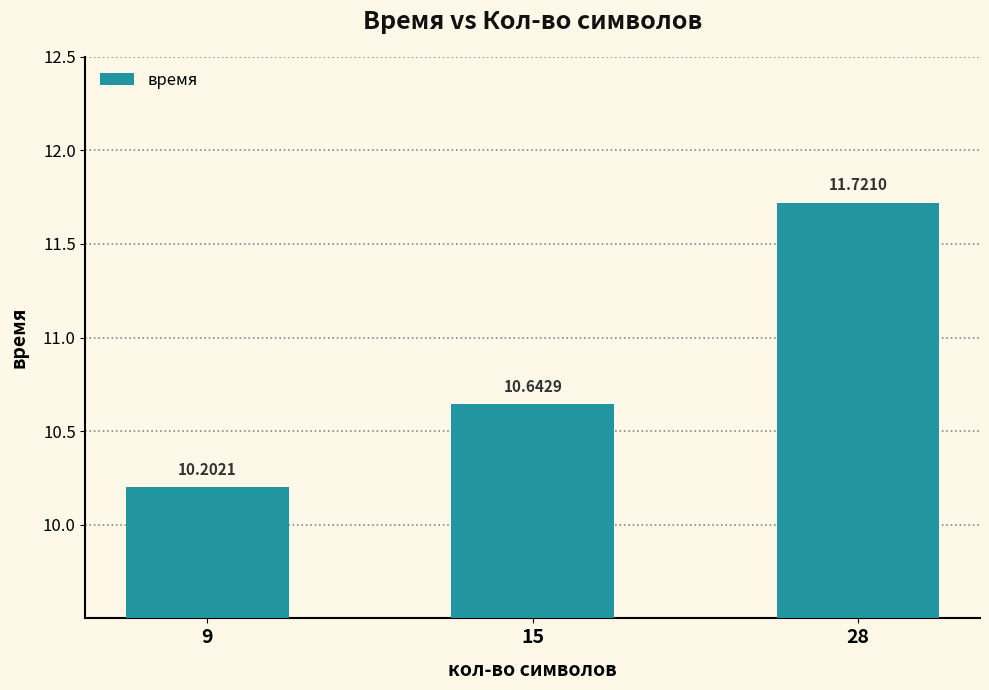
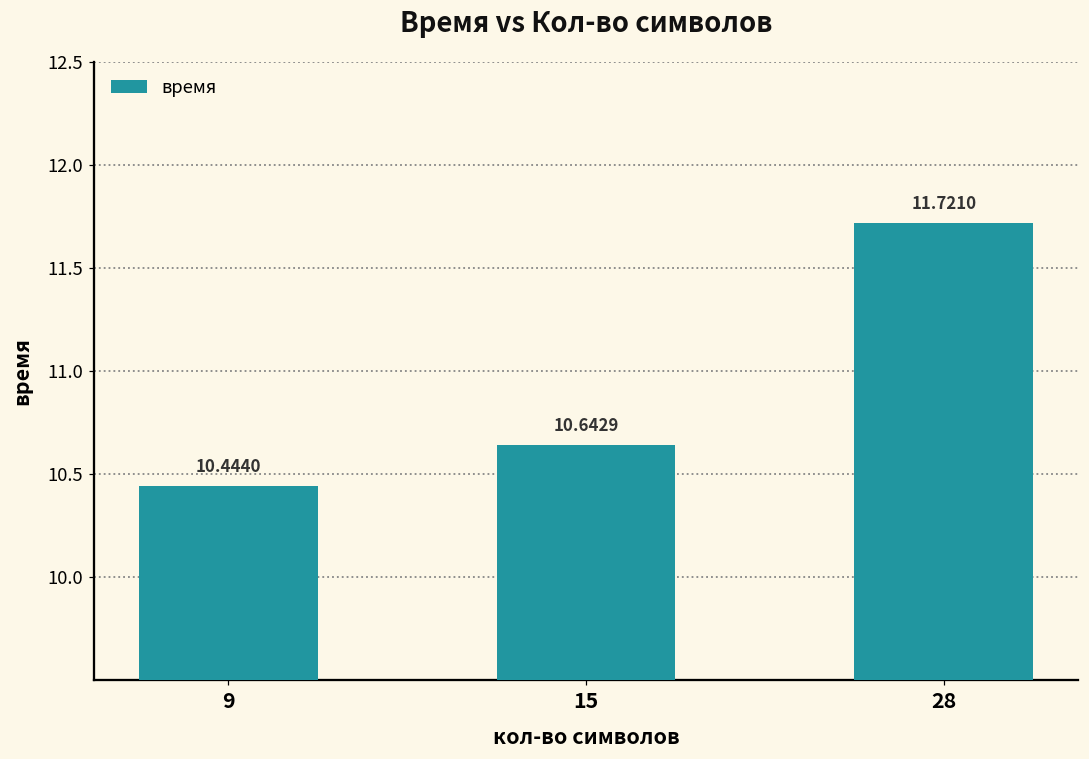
  {
-   "9": 10.2021,
+   "9": 10.4440,
    "15": 10.6429,
    "28": 11.7210
  }
